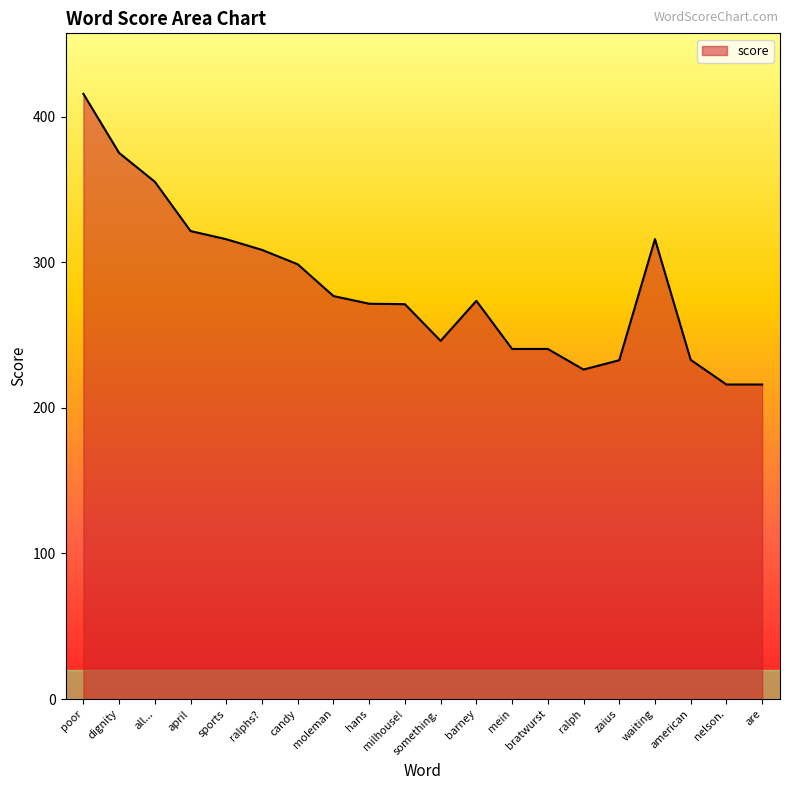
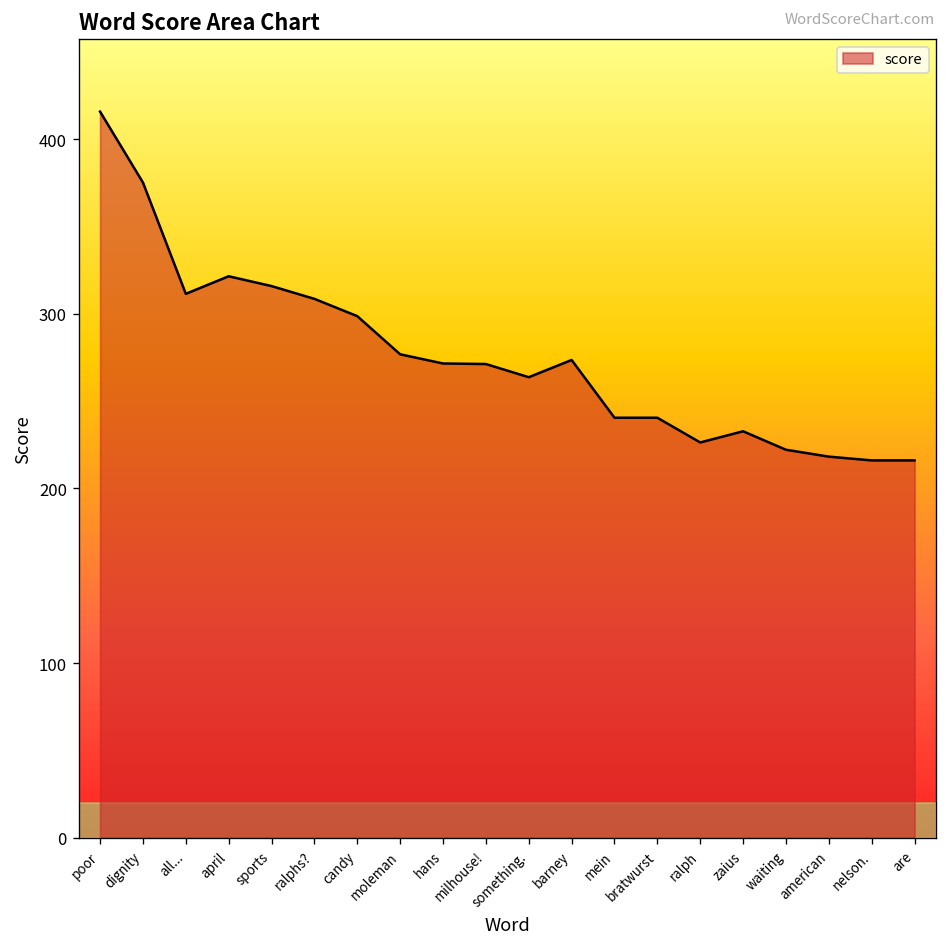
  {
    "poor": 416,
    "dignity": 375,
-   "all...": 355,
+   "all...": 311,
    "april": 322,
    "sports": 316,
    "ralphs?": 309,
    "candy": 299,
    "moleman": 277,
    "hans": 272,
    "milhouse!": 271,
-   "something.": 246,
+   "something.": 264,
    "barney": 274,
    "mein": 241,
    "bratwurst": 241,
    "ralph": 226,
    "zaius": 233,
-   "waiting": 316,
-   "american": 233,
+   "waiting": 222,
+   "american": 218,
    "nelson.": 216,
    "are": 216
  }
